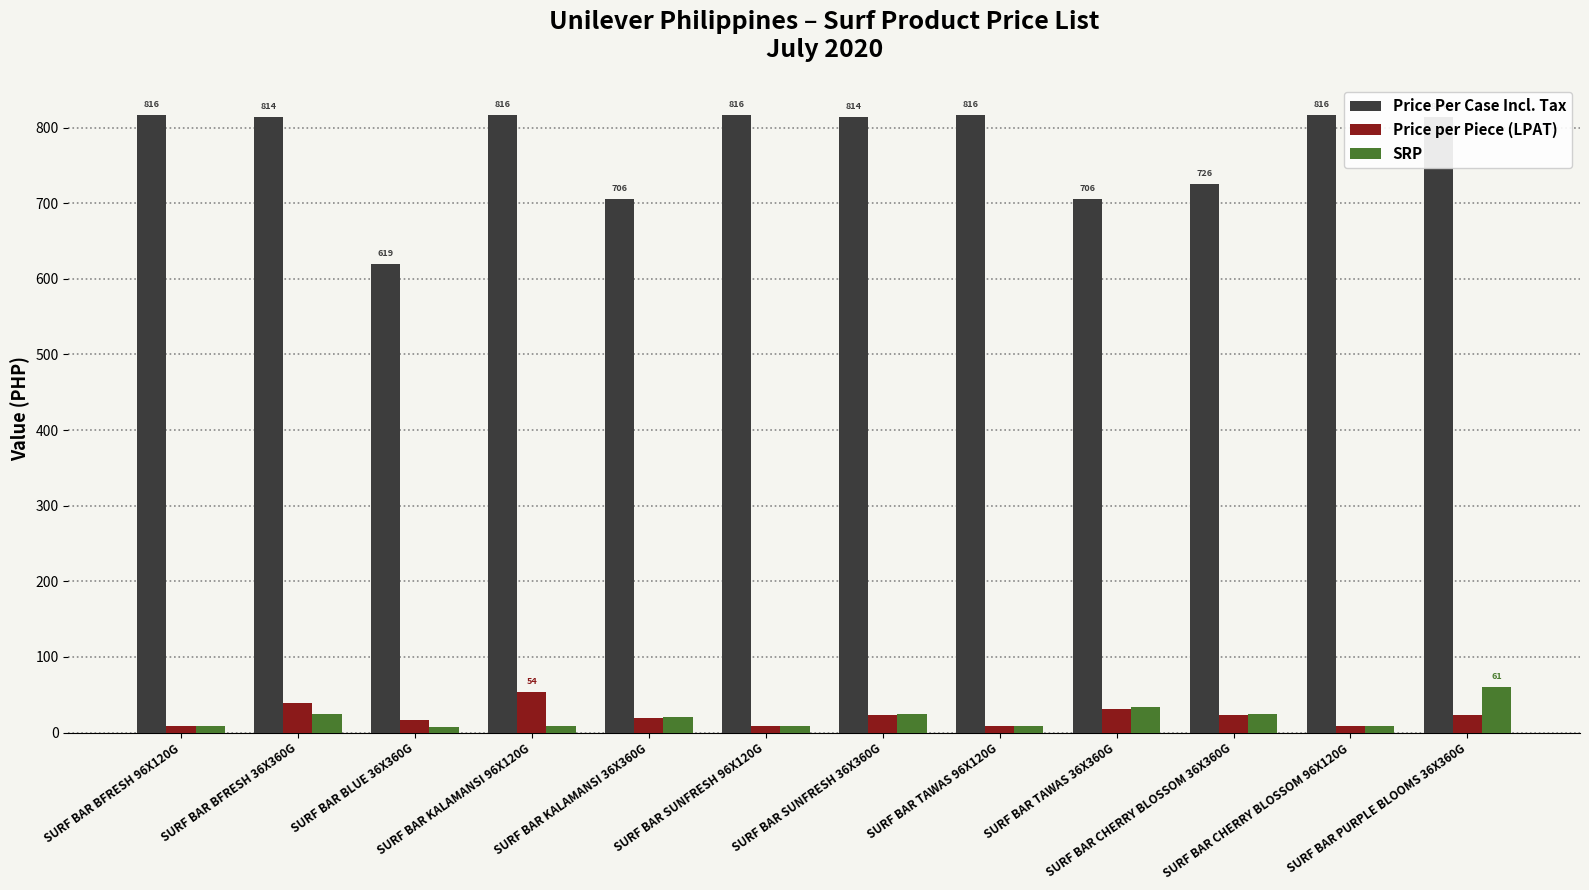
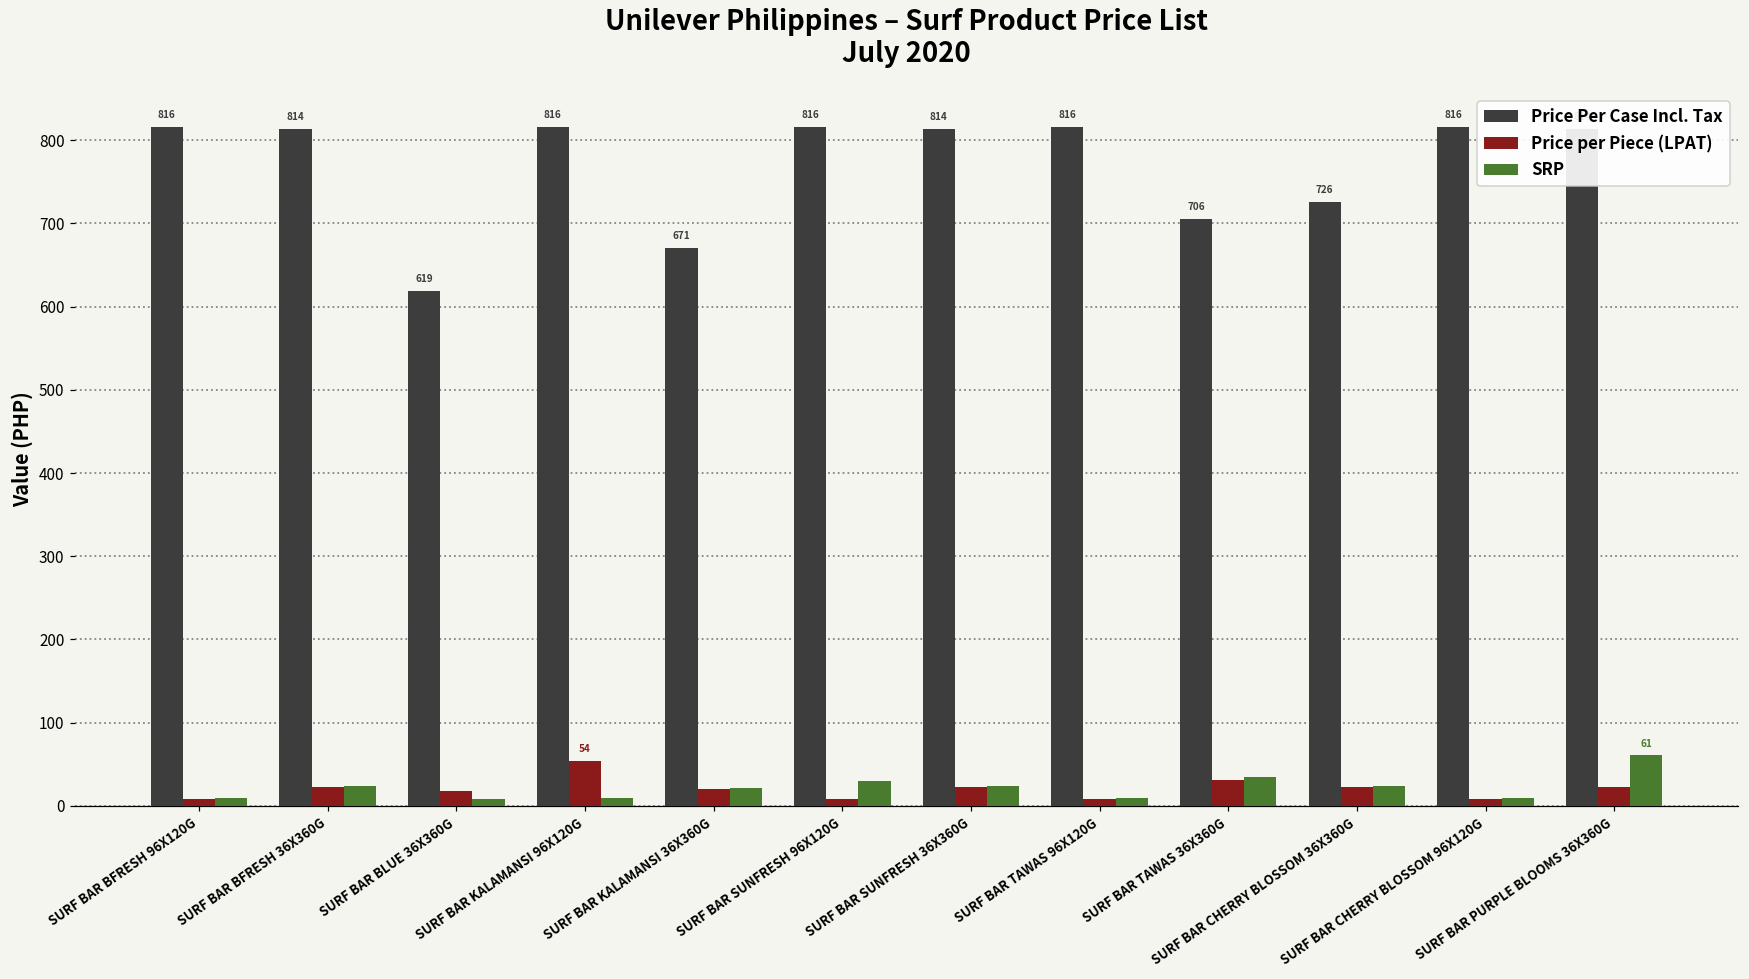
  {
    "Price Per Case Incl. Tax": {
      "SURF BAR BFRESH 96X120G": 816,
      "SURF BAR BFRESH 36X360G": 814,
      "SURF BAR BLUE 36X360G": 619,
      "SURF BAR KALAMANSI 96X120G": 816,
-     "SURF BAR KALAMANSI 36X360G": 706,
+     "SURF BAR KALAMANSI 36X360G": 671,
      "SURF BAR SUNFRESH 96X120G": 816,
      "SURF BAR SUNFRESH 36X360G": 814,
      "SURF BAR TAWAS 96X120G": 816,
      "SURF BAR TAWAS 36X360G": 706,
      "SURF BAR CHERRY BLOSSOM 36X360G": 726,
      "SURF BAR CHERRY BLOSSOM 96X120G": 816
    },
    "Price per Piece (LPAT)": {
      "SURF BAR BFRESH 96X120G": 10,
-     "SURF BAR BFRESH 36X360G": 40,
+     "SURF BAR BFRESH 36X360G": 20,
      "SURF BAR BLUE 36X360G": 20,
      "SURF BAR KALAMANSI 36X360G": 20,
      "SURF BAR SUNFRESH 96X120G": 10,
      "SURF BAR SUNFRESH 36X360G": 20,
      "SURF BAR TAWAS 96X120G": 10,
      "SURF BAR TAWAS 36X360G": 30,
      "SURF BAR CHERRY BLOSSOM 36X360G": 20,
      "SURF BAR CHERRY BLOSSOM 96X120G": 10,
      "SURF BAR PURPLE BLOOMS 36X360G": 20
    },
    "SRP": {
      "SURF BAR BFRESH 96X120G": 10,
      "SURF BAR BFRESH 36X360G": 20,
      "SURF BAR BLUE 36X360G": 10,
      "SURF BAR KALAMANSI 96X120G": 10,
      "SURF BAR KALAMANSI 36X360G": 20,
-     "SURF BAR SUNFRESH 96X120G": 10,
+     "SURF BAR SUNFRESH 96X120G": 30,
      "SURF BAR SUNFRESH 36X360G": 20,
      "SURF BAR TAWAS 96X120G": 10,
      "SURF BAR TAWAS 36X360G": 30,
      "SURF BAR CHERRY BLOSSOM 36X360G": 20,
      "SURF BAR CHERRY BLOSSOM 96X120G": 10
    }
  }
